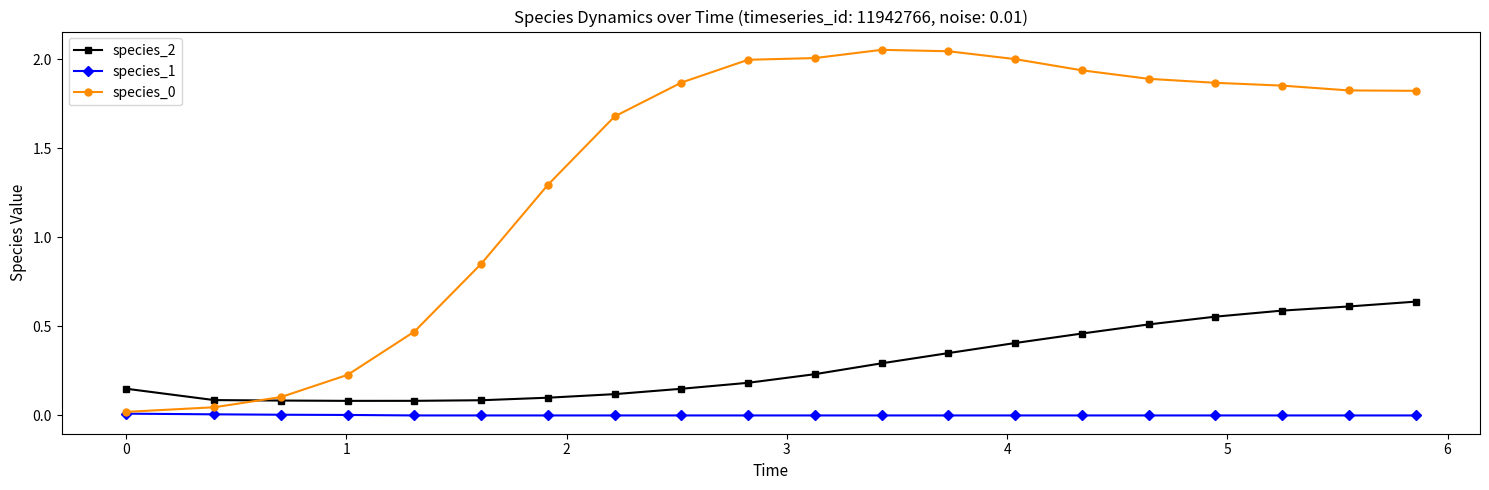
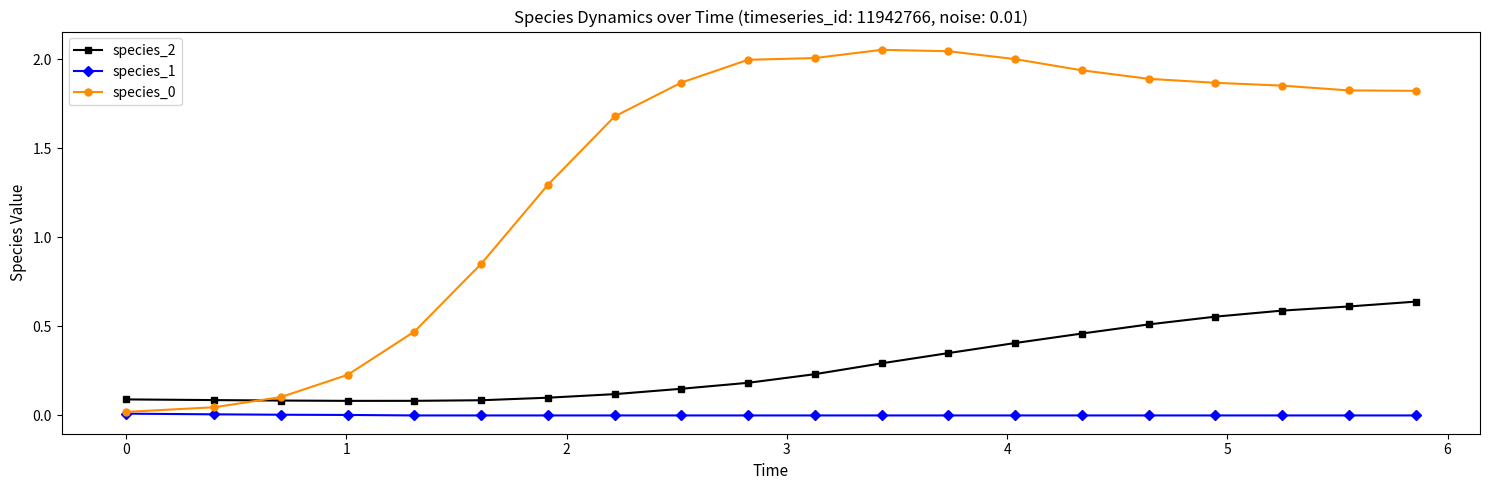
  {
    "species_2": {
-     "0": 0.15
+     "0": 0.09
    }
  }
